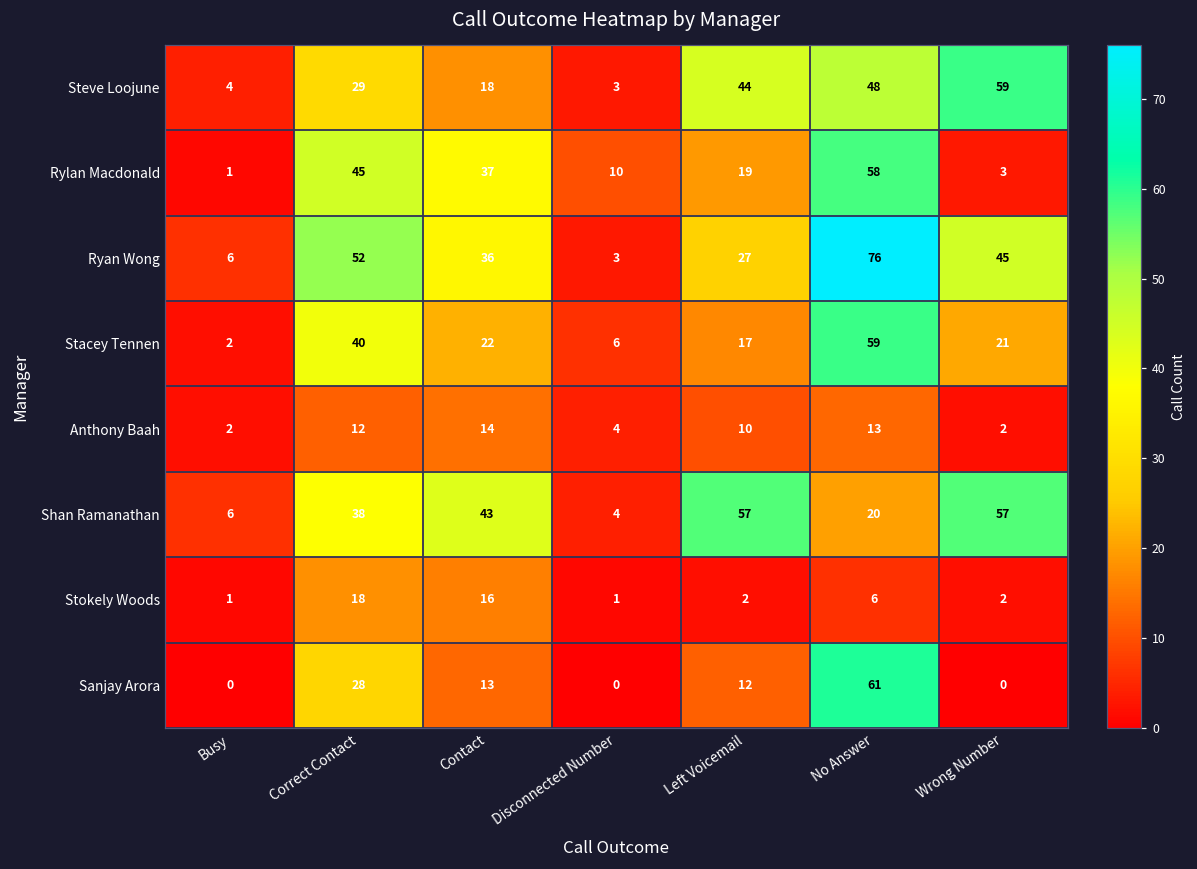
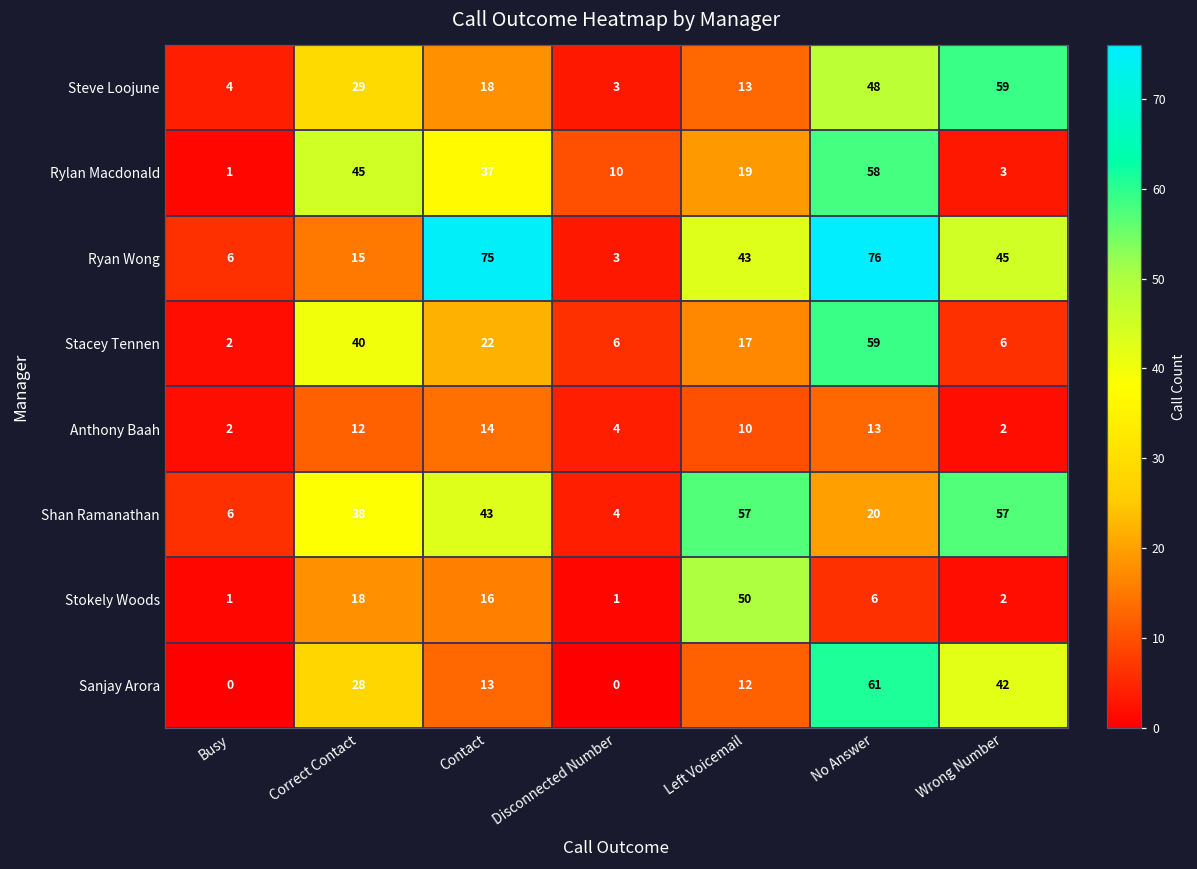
  {
    "Steve Loojune": {
      "Busy": 4,
      "Correct Contact": 29,
      "Contact": 18,
      "Disconnected Number": 3,
-     "Left Voicemail": 44,
+     "Left Voicemail": 13,
      "No Answer": 48,
      "Wrong Number": 59
    },
    "Rylan Macdonald": {
      "Busy": 1,
      "Correct Contact": 45,
      "Contact": 37,
      "Disconnected Number": 10,
      "Left Voicemail": 19,
      "No Answer": 58,
      "Wrong Number": 3
    },
    "Ryan Wong": {
      "Busy": 6,
-     "Correct Contact": 52,
-     "Contact": 36,
+     "Correct Contact": 15,
+     "Contact": 75,
      "Disconnected Number": 3,
-     "Left Voicemail": 27,
+     "Left Voicemail": 43,
      "No Answer": 76,
      "Wrong Number": 45
    },
    "Stacey Tennen": {
      "Busy": 2,
      "Correct Contact": 40,
      "Contact": 22,
      "Disconnected Number": 6,
      "Left Voicemail": 17,
      "No Answer": 59,
-     "Wrong Number": 21
+     "Wrong Number": 6
    },
    "Anthony Baah": {
      "Busy": 2,
      "Correct Contact": 12,
      "Contact": 14,
      "Disconnected Number": 4,
      "Left Voicemail": 10,
      "No Answer": 13,
      "Wrong Number": 2
    },
    "Shan Ramanathan": {
      "Busy": 6,
      "Correct Contact": 38,
      "Contact": 43,
      "Disconnected Number": 4,
      "Left Voicemail": 57,
      "No Answer": 20,
      "Wrong Number": 57
    },
    "Stokely Woods": {
      "Busy": 1,
      "Correct Contact": 18,
      "Contact": 16,
      "Disconnected Number": 1,
-     "Left Voicemail": 2,
+     "Left Voicemail": 50,
      "No Answer": 6,
      "Wrong Number": 2
    },
    "Sanjay Arora": {
      "Busy": 0,
      "Correct Contact": 28,
      "Contact": 13,
      "Disconnected Number": 0,
      "Left Voicemail": 12,
      "No Answer": 61,
-     "Wrong Number": 0
+     "Wrong Number": 42
    }
  }
